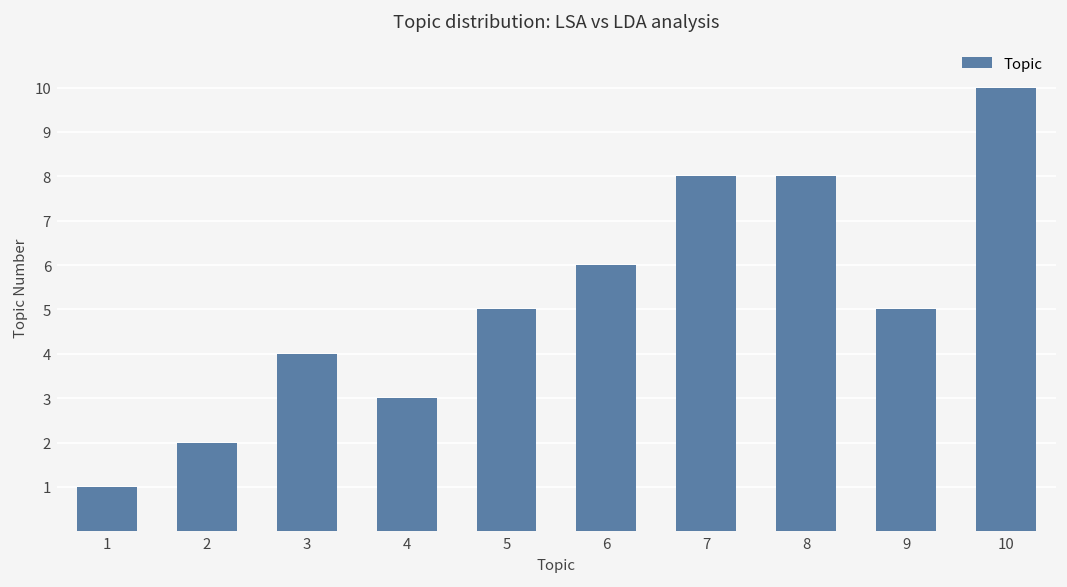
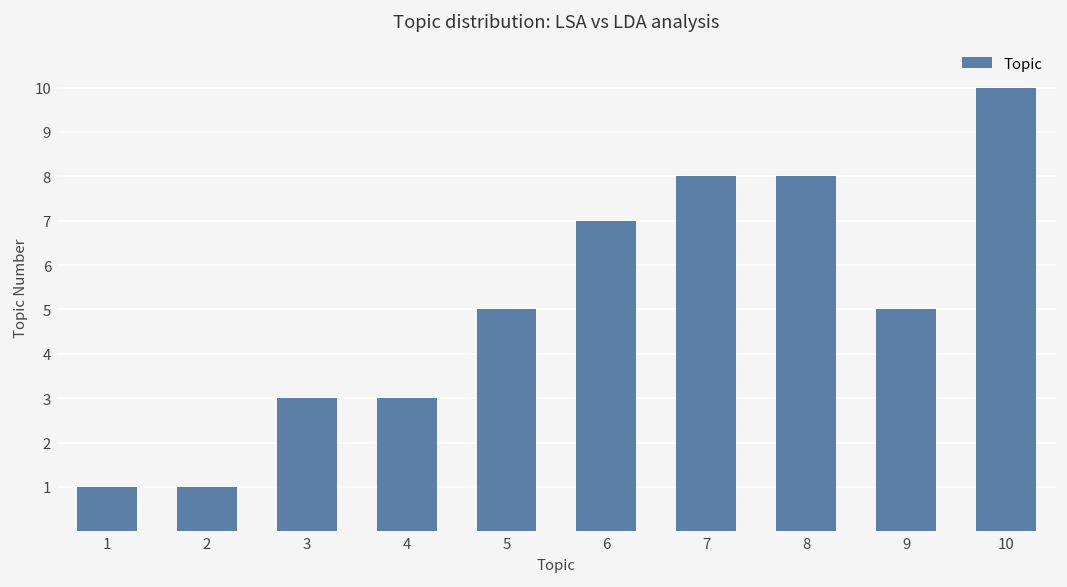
  {
    "1": 1,
-   "2": 2,
-   "3": 4,
+   "2": 1,
+   "3": 3,
    "4": 3,
    "5": 5,
-   "6": 6,
+   "6": 7,
    "7": 8,
    "8": 8,
    "9": 5,
    "10": 10
  }
